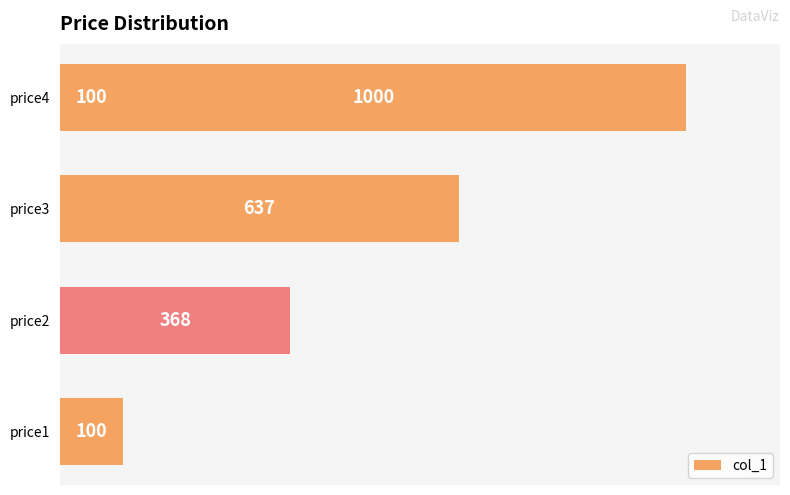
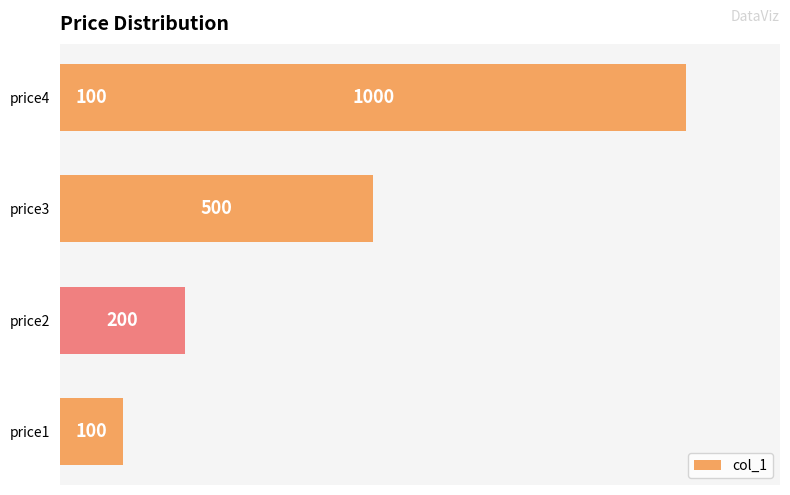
  {
-   "price3": 637,
-   "price2": 368,
+   "price3": 500,
+   "price2": 200,
    "price1": 100
  }
